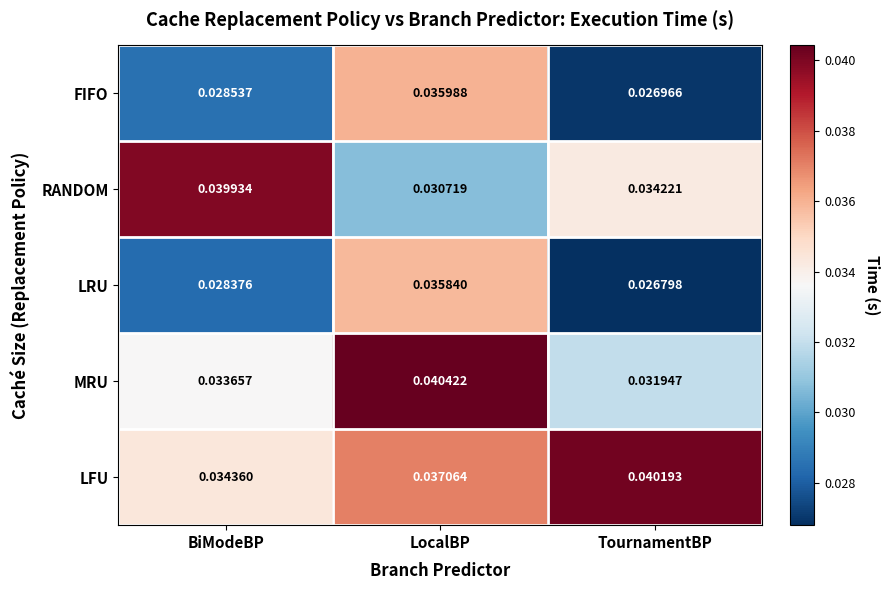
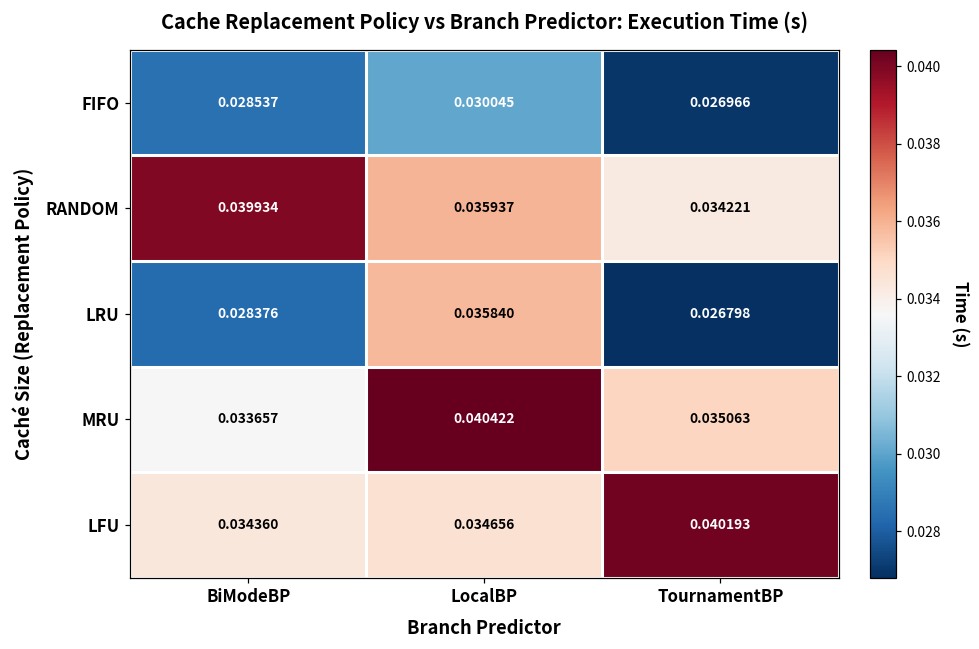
  {
    "FIFO": {
      "BiModeBP": 0.028537,
-     "LocalBP": 0.035988,
+     "LocalBP": 0.030045,
      "TournamentBP": 0.026966
    },
    "RANDOM": {
      "BiModeBP": 0.039934,
-     "LocalBP": 0.030719,
+     "LocalBP": 0.035937,
      "TournamentBP": 0.034221
    },
    "LRU": {
      "BiModeBP": 0.028376,
      "LocalBP": 0.035840,
      "TournamentBP": 0.026798
    },
    "MRU": {
      "BiModeBP": 0.033657,
      "LocalBP": 0.040422,
-     "TournamentBP": 0.031947
+     "TournamentBP": 0.035063
    },
    "LFU": {
      "BiModeBP": 0.034360,
-     "LocalBP": 0.037064,
+     "LocalBP": 0.034656,
      "TournamentBP": 0.040193
    }
  }
